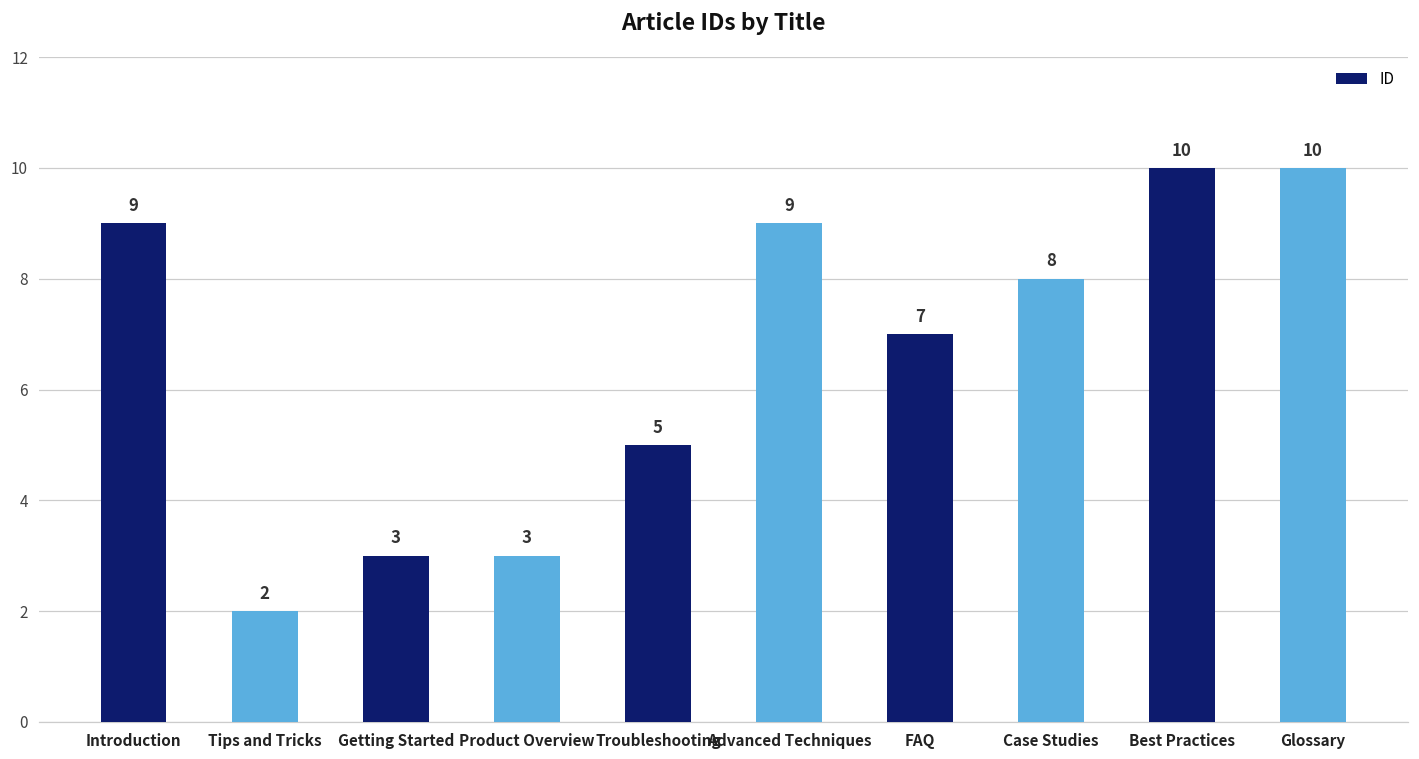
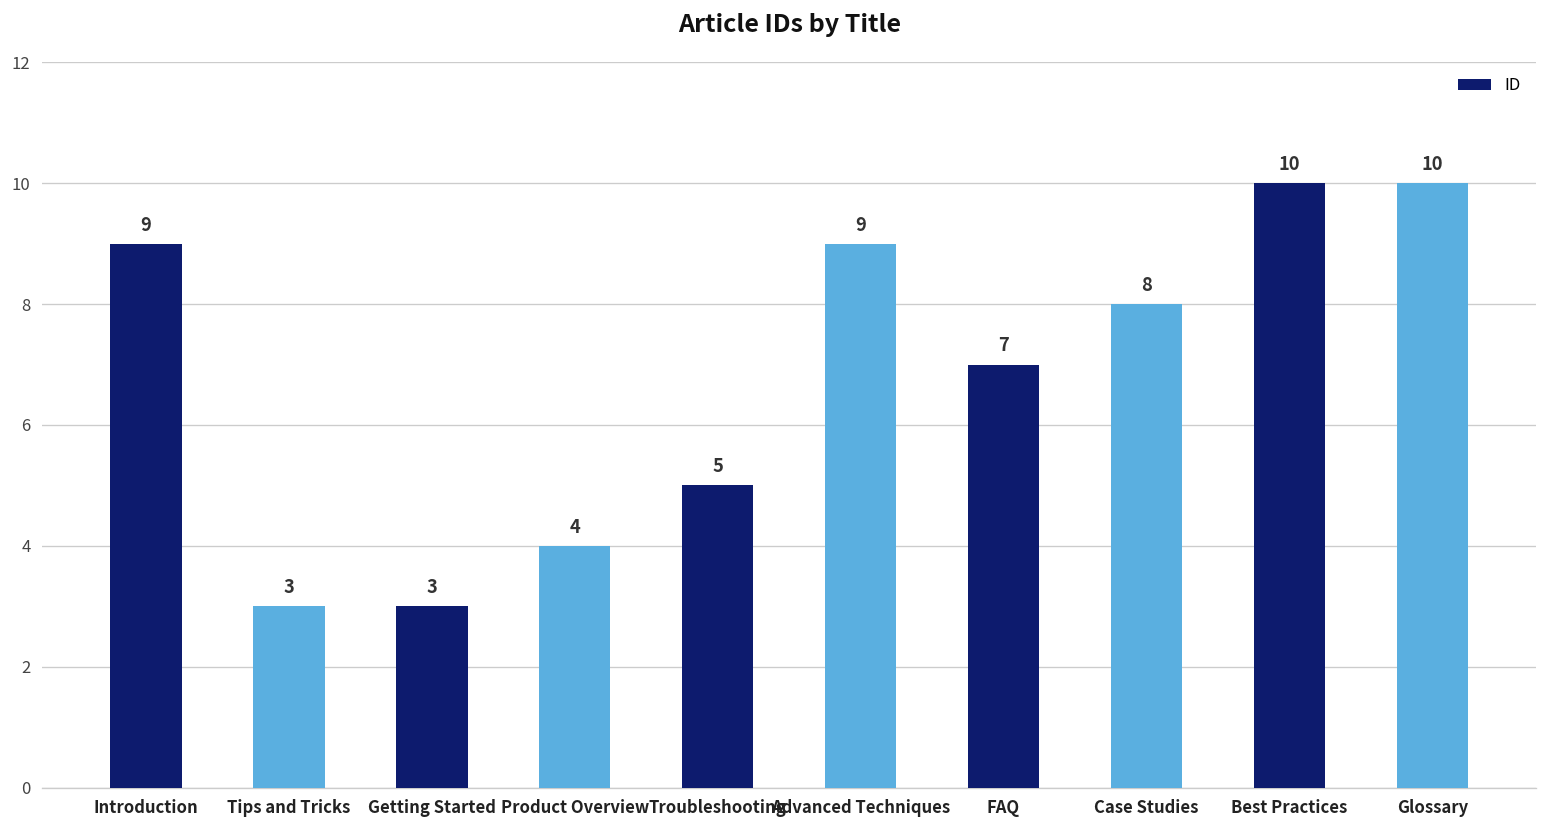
  {
    "Introduction": 9,
-   "Tips and Tricks": 2,
+   "Tips and Tricks": 3,
    "Getting Started": 3,
-   "Product Overview": 3,
+   "Product Overview": 4,
    "Troubleshooting": 5,
    "Advanced Techniques": 9,
    "FAQ": 7,
    "Case Studies": 8,
    "Best Practices": 10,
    "Glossary": 10
  }
